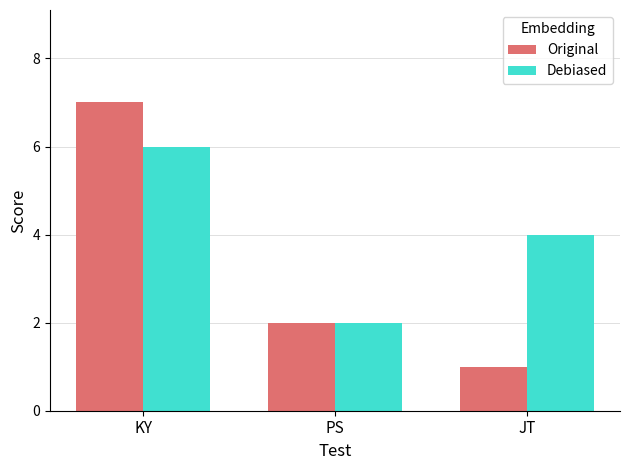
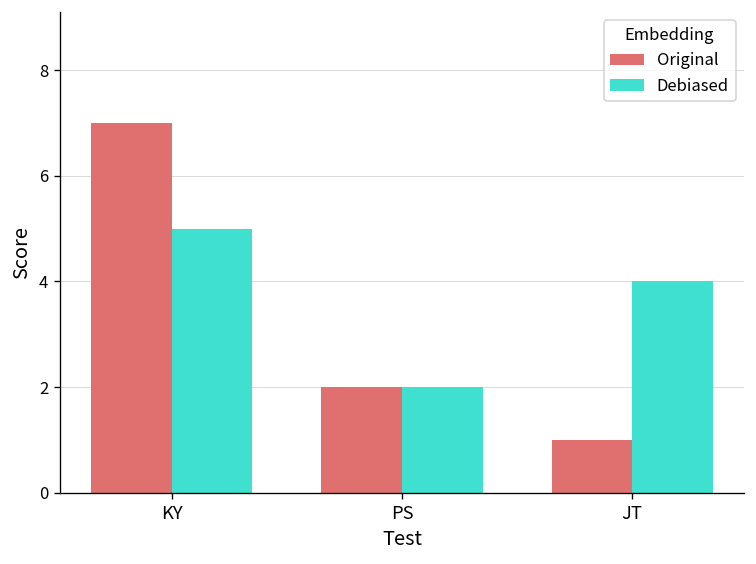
  {
    "Original": {
      "KY": 7,
      "PS": 2,
      "JT": 1
    },
    "Debiased": {
-     "KY": 6,
+     "KY": 5,
      "PS": 2,
      "JT": 4
    }
  }
